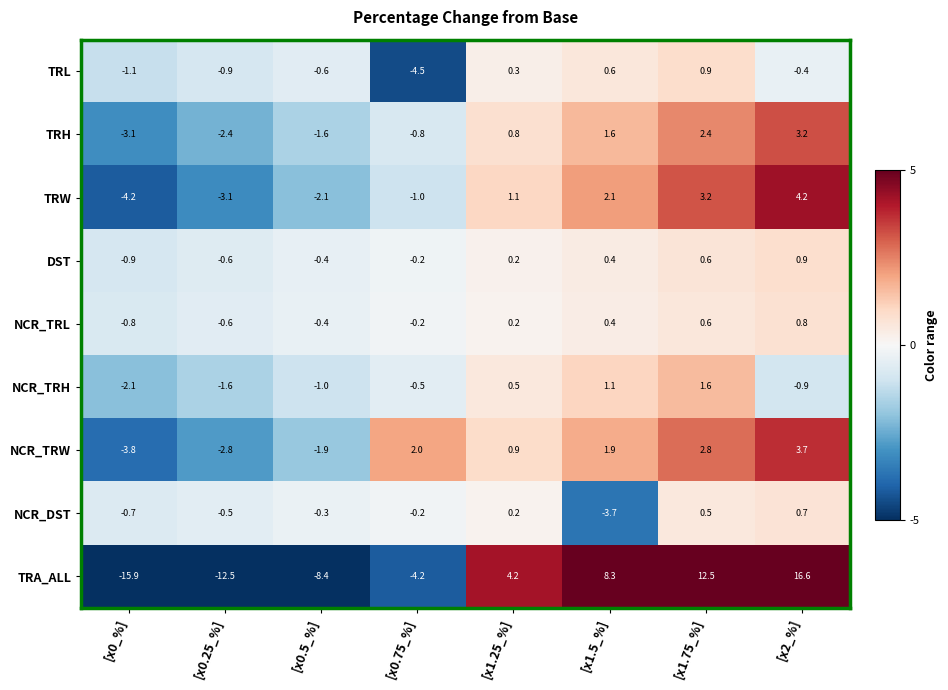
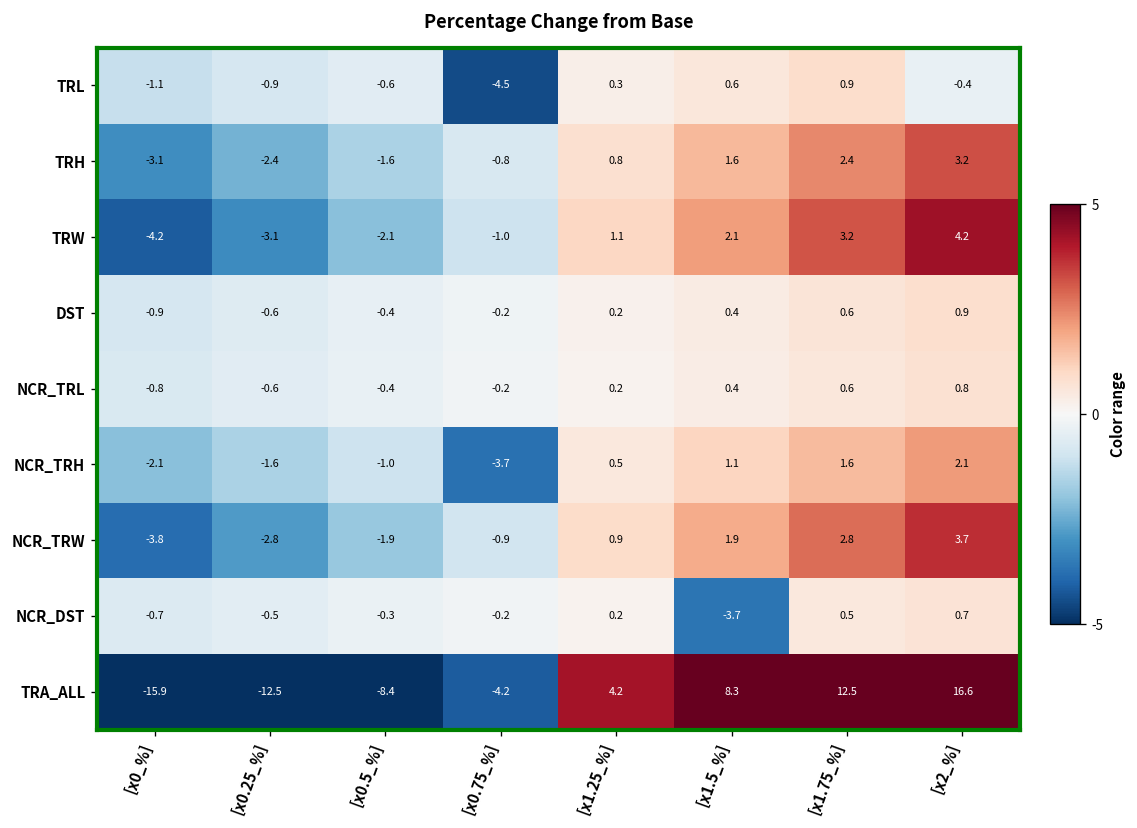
  {
    "TRL": {
      "[x0_%]": -1.1,
      "[x0.25_%]": -0.9,
      "[x0.5_%]": -0.6,
      "[x0.75_%]": -4.5,
      "[x1.25_%]": 0.3,
      "[x1.5_%]": 0.6,
      "[x1.75_%]": 0.9,
      "[x2_%]": -0.4
    },
    "TRH": {
      "[x0_%]": -3.1,
      "[x0.25_%]": -2.4,
      "[x0.5_%]": -1.6,
      "[x0.75_%]": -0.8,
      "[x1.25_%]": 0.8,
      "[x1.5_%]": 1.6,
      "[x1.75_%]": 2.4,
      "[x2_%]": 3.2
    },
    "TRW": {
      "[x0_%]": -4.2,
      "[x0.25_%]": -3.1,
      "[x0.5_%]": -2.1,
      "[x0.75_%]": -1.0,
      "[x1.25_%]": 1.1,
      "[x1.5_%]": 2.1,
      "[x1.75_%]": 3.2,
      "[x2_%]": 4.2
    },
    "DST": {
      "[x0_%]": -0.9,
      "[x0.25_%]": -0.6,
      "[x0.5_%]": -0.4,
      "[x0.75_%]": -0.2,
      "[x1.25_%]": 0.2,
      "[x1.5_%]": 0.4,
      "[x1.75_%]": 0.6,
      "[x2_%]": 0.9
    },
    "NCR_TRL": {
      "[x0_%]": -0.8,
      "[x0.25_%]": -0.6,
      "[x0.5_%]": -0.4,
      "[x0.75_%]": -0.2,
      "[x1.25_%]": 0.2,
      "[x1.5_%]": 0.4,
      "[x1.75_%]": 0.6,
      "[x2_%]": 0.8
    },
    "NCR_TRH": {
      "[x0_%]": -2.1,
      "[x0.25_%]": -1.6,
      "[x0.5_%]": -1.0,
-     "[x0.75_%]": -0.5,
+     "[x0.75_%]": -3.7,
      "[x1.25_%]": 0.5,
      "[x1.5_%]": 1.1,
      "[x1.75_%]": 1.6,
-     "[x2_%]": -0.9
+     "[x2_%]": 2.1
    },
    "NCR_TRW": {
      "[x0_%]": -3.8,
      "[x0.25_%]": -2.8,
      "[x0.5_%]": -1.9,
-     "[x0.75_%]": 2.0,
+     "[x0.75_%]": -0.9,
      "[x1.25_%]": 0.9,
      "[x1.5_%]": 1.9,
      "[x1.75_%]": 2.8,
      "[x2_%]": 3.7
    },
    "NCR_DST": {
      "[x0_%]": -0.7,
      "[x0.25_%]": -0.5,
      "[x0.5_%]": -0.3,
      "[x0.75_%]": -0.2,
      "[x1.25_%]": 0.2,
      "[x1.5_%]": -3.7,
      "[x1.75_%]": 0.5,
      "[x2_%]": 0.7
    },
    "TRA_ALL": {
      "[x0_%]": -15.9,
      "[x0.25_%]": -12.5,
      "[x0.5_%]": -8.4,
      "[x0.75_%]": -4.2,
      "[x1.25_%]": 4.2,
      "[x1.5_%]": 8.3,
      "[x1.75_%]": 12.5,
      "[x2_%]": 16.6
    }
  }
